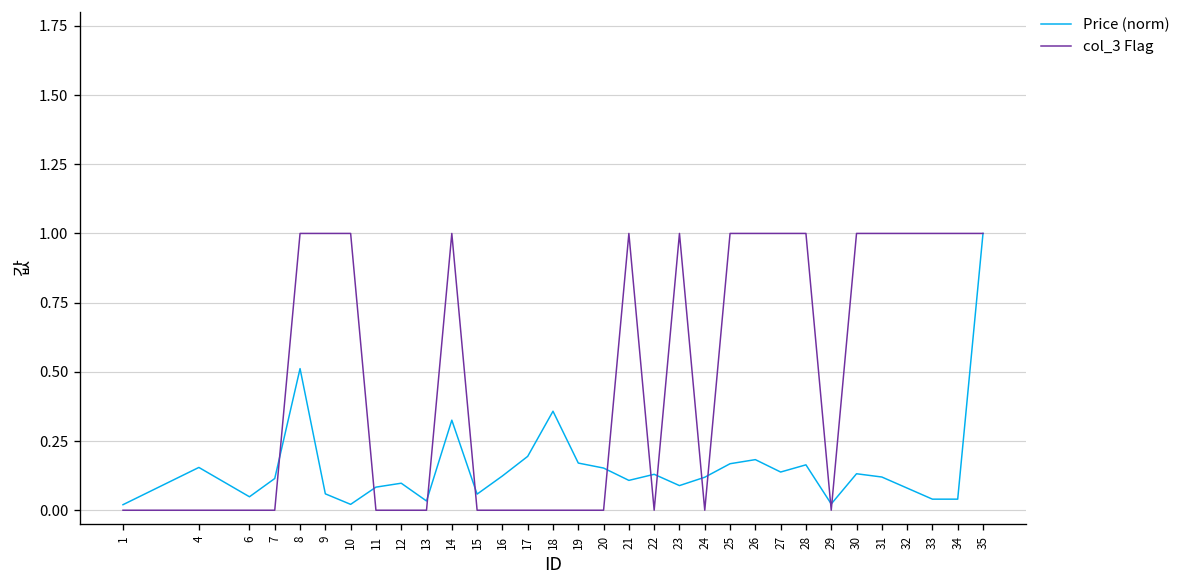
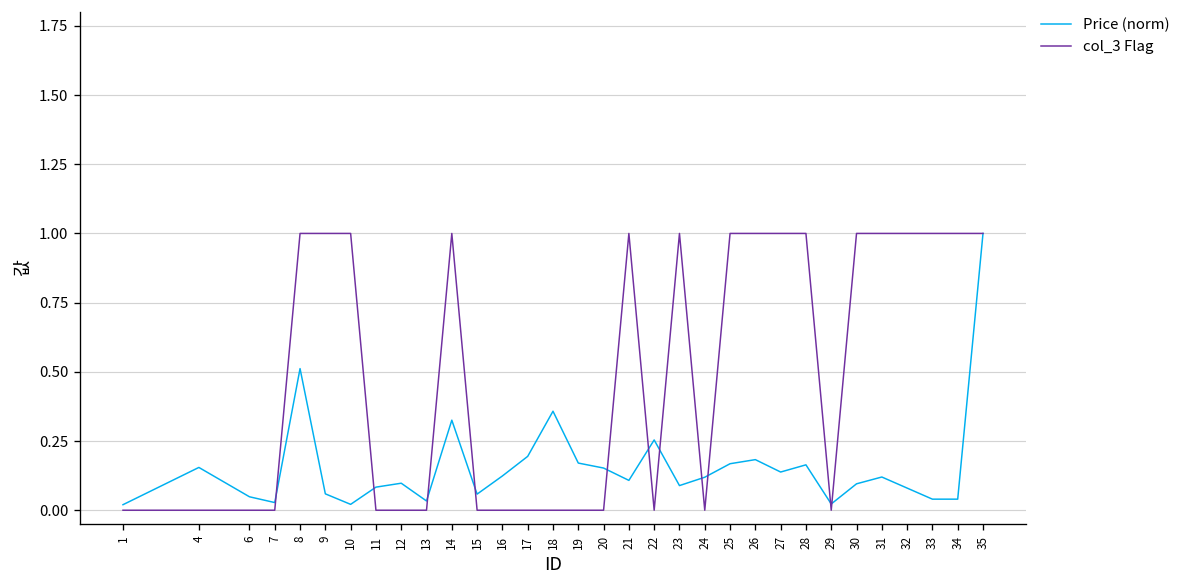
  {
    "Price (norm)": {
      "1": 0.02,
      "4": 0.15,
      "6": 0.05,
-     "7": 0.11,
+     "7": 0.03,
      "8": 0.51,
      "9": 0.06,
      "10": 0.02,
      "11": 0.08,
      "12": 0.10,
      "13": 0.03,
      "14": 0.33,
      "15": 0.06,
      "16": 0.12,
      "17": 0.19,
      "18": 0.36,
      "19": 0.17,
      "20": 0.15,
      "21": 0.11,
-     "22": 0.13,
+     "22": 0.25,
      "23": 0.09,
      "24": 0.12,
      "25": 0.17,
      "26": 0.18,
      "27": 0.14,
      "28": 0.16,
      "29": 0.02,
-     "30": 0.13,
+     "30": 0.10,
      "31": 0.12,
      "32": 0.08,
      "33": 0.04,
      "34": 0.04
    },
    "col_3 Flag": {
      "1": 0.00,
      "4": 0.00,
      "6": 0.00,
      "7": 0.00,
      "8": 1.00,
      "9": 1.00,
      "10": 1.00,
      "11": 0.00,
      "12": 0.00,
      "13": 0.00,
      "14": 1.00,
      "15": 0.00,
      "16": 0.00,
      "17": 0.00,
      "18": 0.00,
      "19": 0.00,
      "20": 0.00,
      "21": 1.00,
      "22": 0.00,
      "23": 1.00,
      "24": 0.00,
      "25": 1.00,
      "26": 1.00,
      "27": 1.00,
      "28": 1.00,
      "29": 0.00,
      "30": 1.00,
      "31": 1.00,
      "32": 1.00,
      "33": 1.00,
      "34": 1.00
    }
  }
